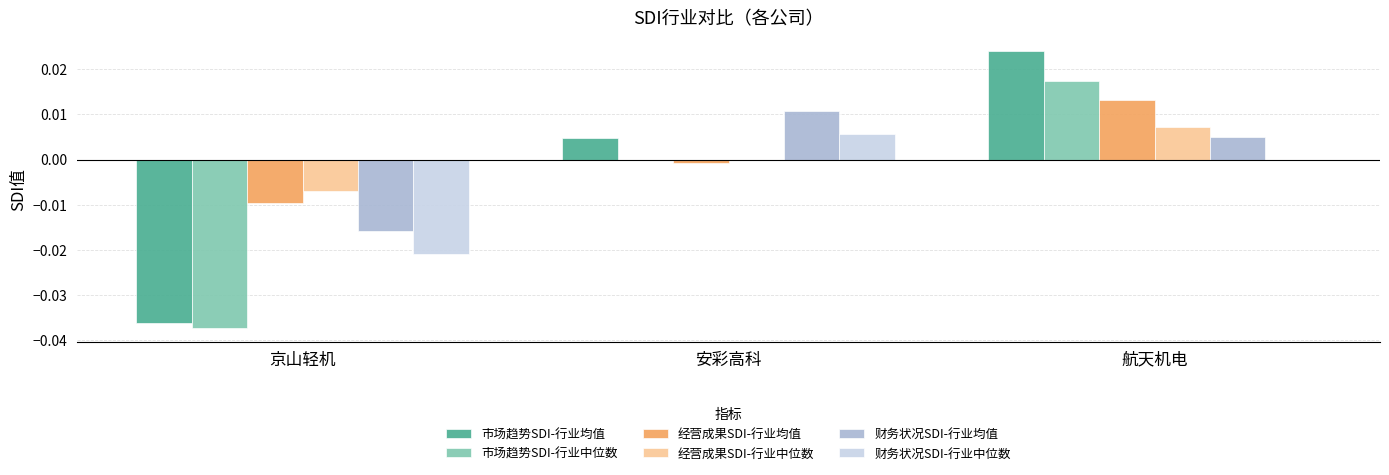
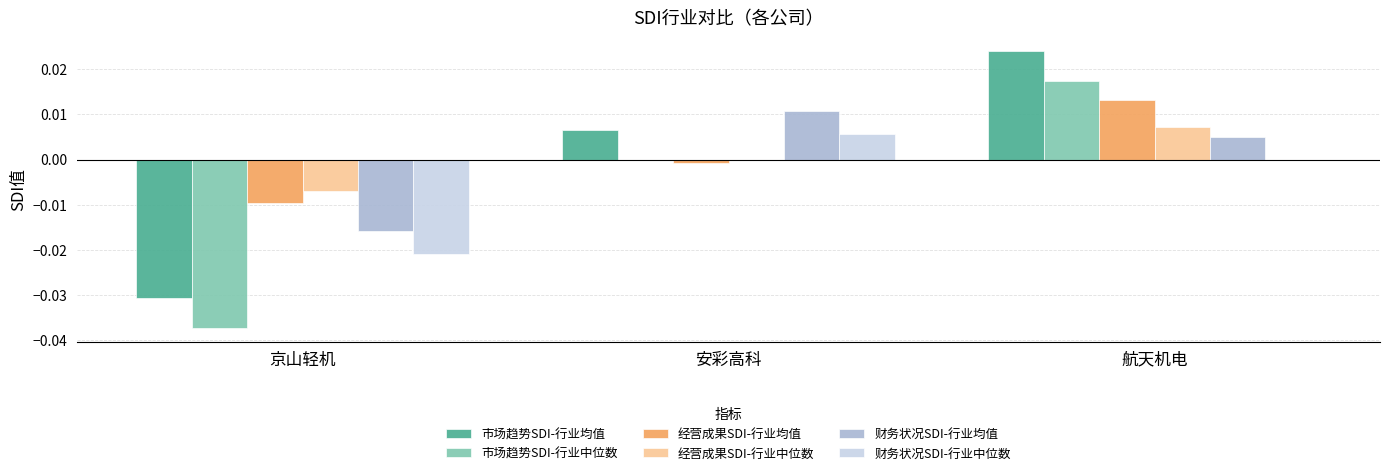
  {
    "市场趋势SDI-行业均值": {
-     "京山轻机": -0.036,
-     "安彩高科": 0.005,
+     "京山轻机": -0.031,
+     "安彩高科": 0.007,
      "航天机电": 0.024
    },
    "经营成果SDI-行业均值": {
      "京山轻机": -0.010,
      "安彩高科": -0.001,
      "航天机电": 0.013
    },
    "经营成果SDI-行业中位数": {
      "京山轻机": -0.007,
      "安彩高科": 0.000,
      "航天机电": 0.007
    }
  }
